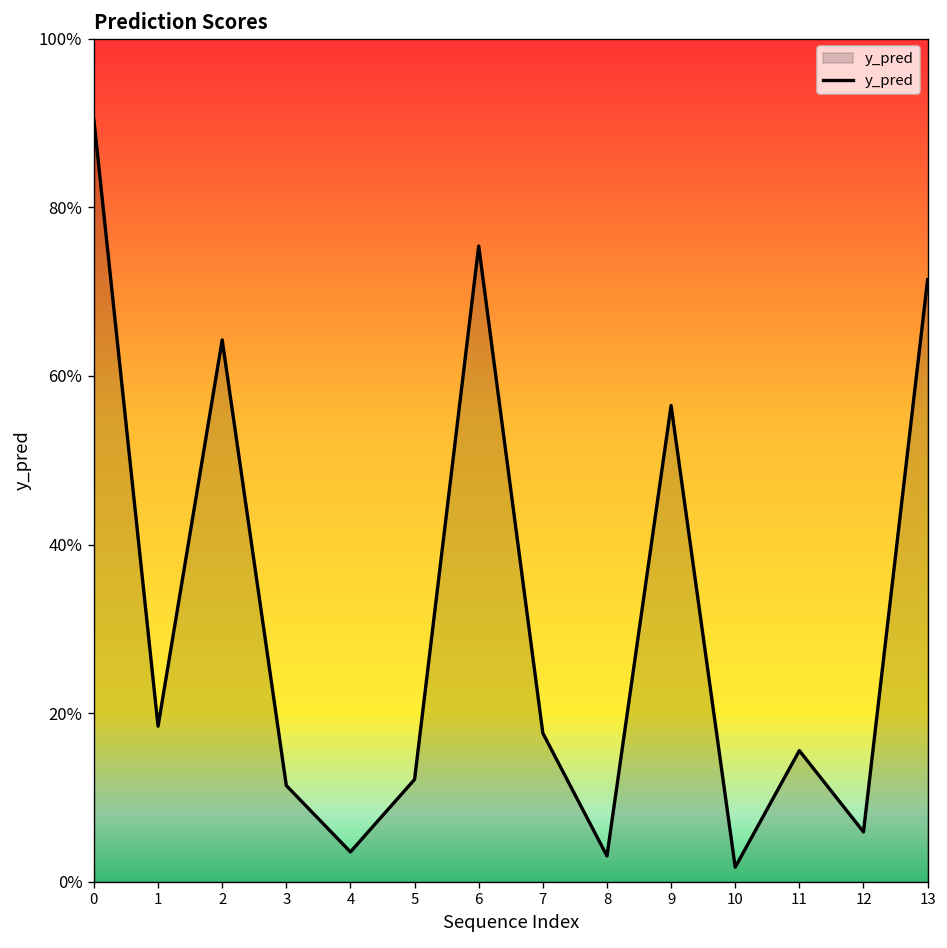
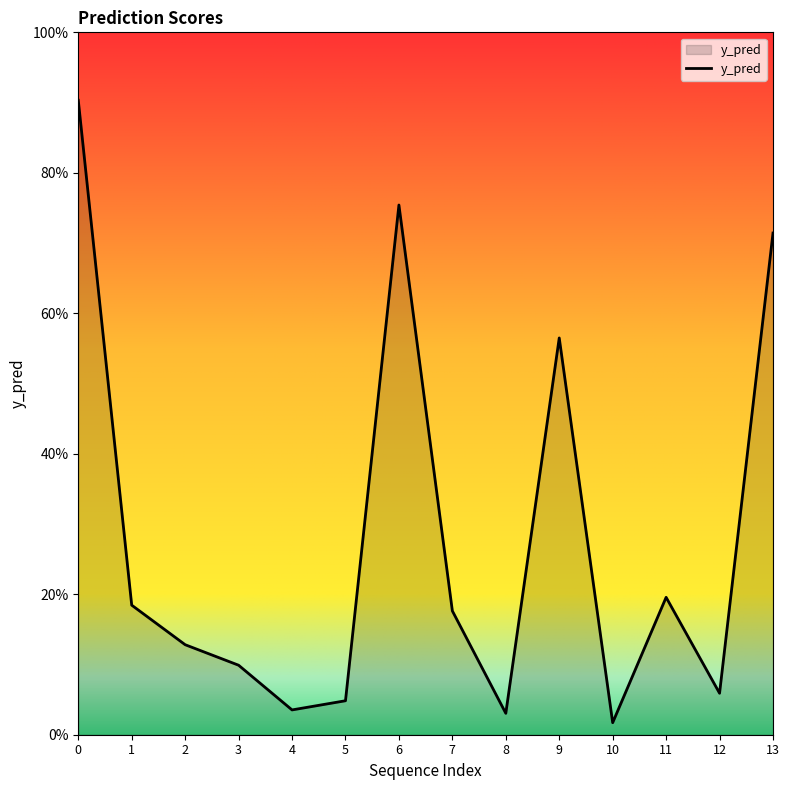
  {
    "0": "90%",
    "1": "18%",
-   "2": "64%",
-   "3": "11%",
+   "2": "13%",
+   "3": "10%",
    "4": "4%",
-   "5": "12%",
+   "5": "5%",
    "6": "75%",
    "7": "18%",
    "8": "3%",
    "9": "56%",
    "10": "2%",
-   "11": "16%",
+   "11": "20%",
    "12": "6%",
    "13": "71%"
  }
